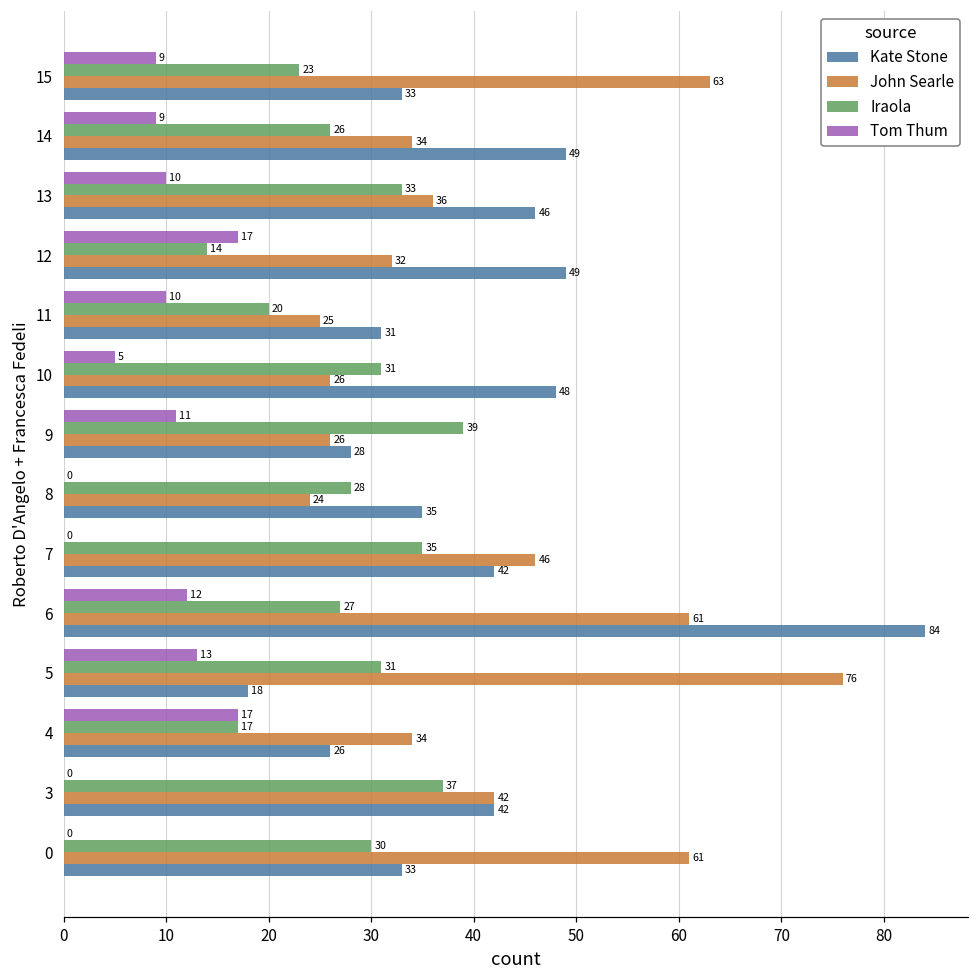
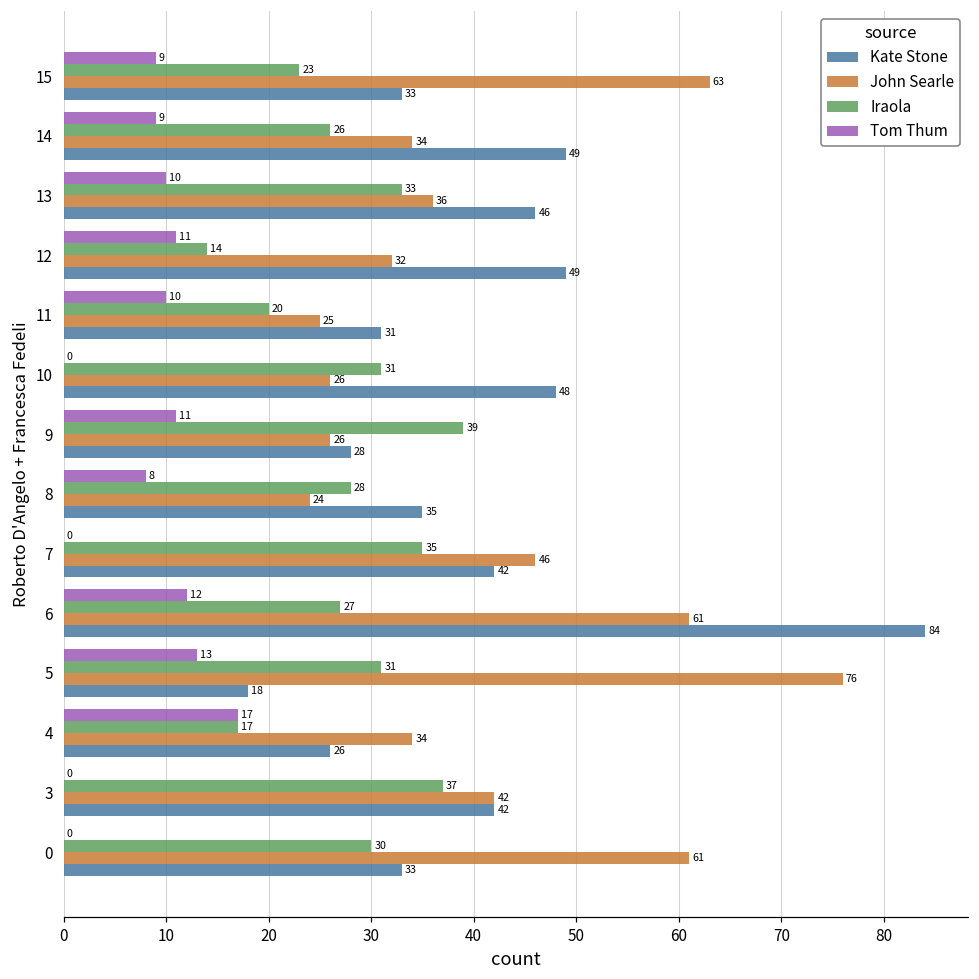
  {
    "Kate Stone": {
      "15": 33,
      "14": 49,
      "13": 46,
      "12": 49,
      "11": 31,
      "10": 48,
      "9": 28,
      "8": 35,
      "7": 42,
      "6": 84,
      "5": 18,
      "4": 26,
      "3": 42,
      "0": 33
    },
    "John Searle": {
      "15": 63,
      "14": 34,
      "13": 36,
      "12": 32,
      "11": 25,
      "10": 26,
      "9": 26,
      "8": 24,
      "7": 46,
      "6": 61,
      "5": 76,
      "4": 34,
      "3": 42,
      "0": 61
    },
    "Iraola": {
      "15": 23,
      "14": 26,
      "13": 33,
      "12": 14,
      "11": 20,
      "10": 31,
      "9": 39,
      "8": 28,
      "7": 35,
      "6": 27,
      "5": 31,
      "4": 17,
      "3": 37,
      "0": 30
    },
    "Tom Thum": {
      "15": 9,
      "14": 9,
      "13": 10,
-     "12": 17,
+     "12": 11,
      "11": 10,
-     "10": 5,
+     "10": 0,
      "9": 11,
-     "8": 0,
+     "8": 8,
      "7": 0,
      "6": 12,
      "5": 13,
      "4": 17,
      "3": 0,
      "0": 0
    }
  }
